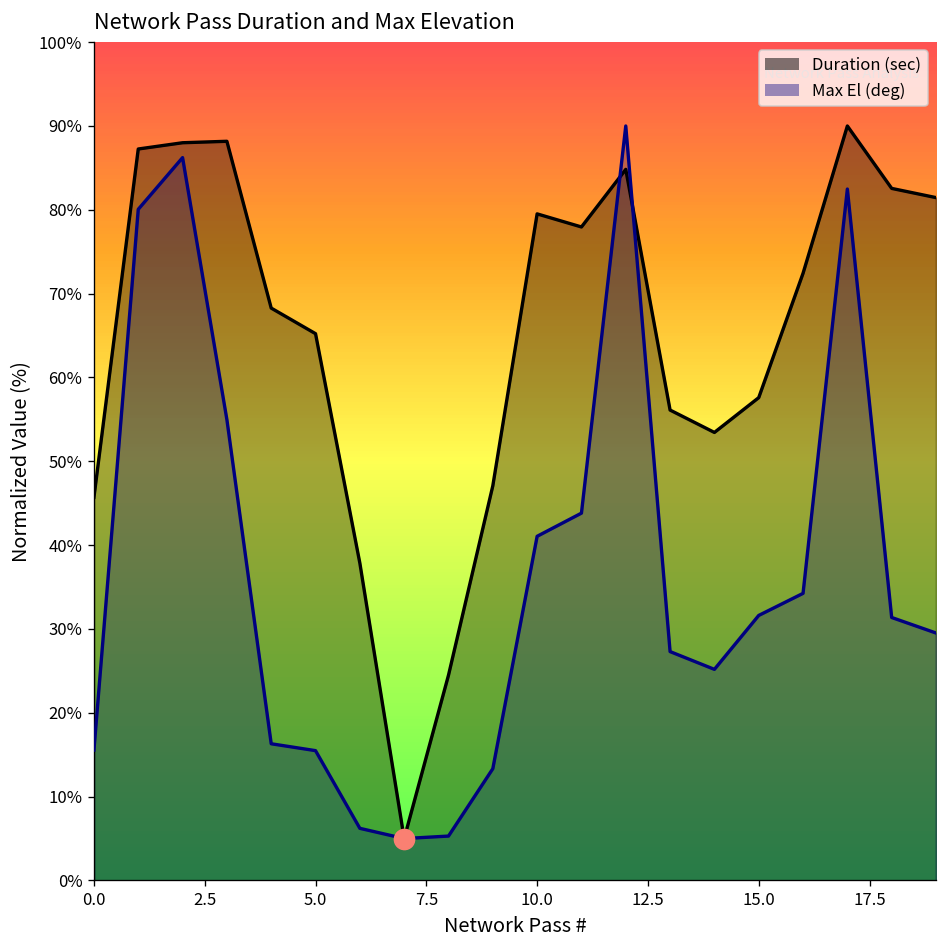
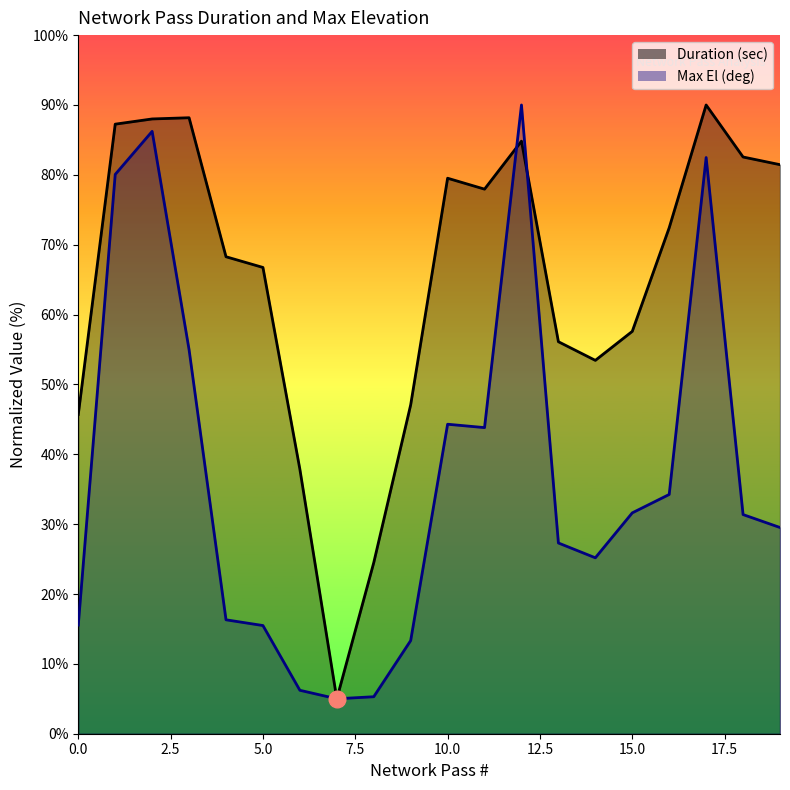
  {
    "Duration (sec)": {
      "0.0": "46%",
-     "5.0": "65%",
+     "5.0": "67%",
      "10.0": "80%",
      "15.0": "58%"
    },
    "Max El (deg)": {
      "0.0": "16%",
      "5.0": "15%",
-     "10.0": "41%",
+     "10.0": "44%",
      "15.0": "32%"
    }
  }
